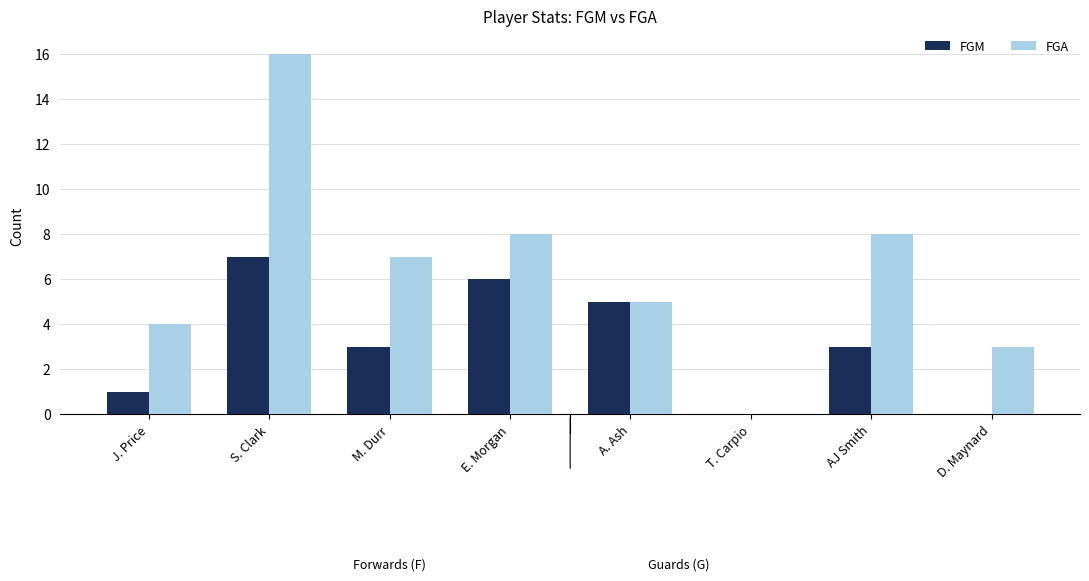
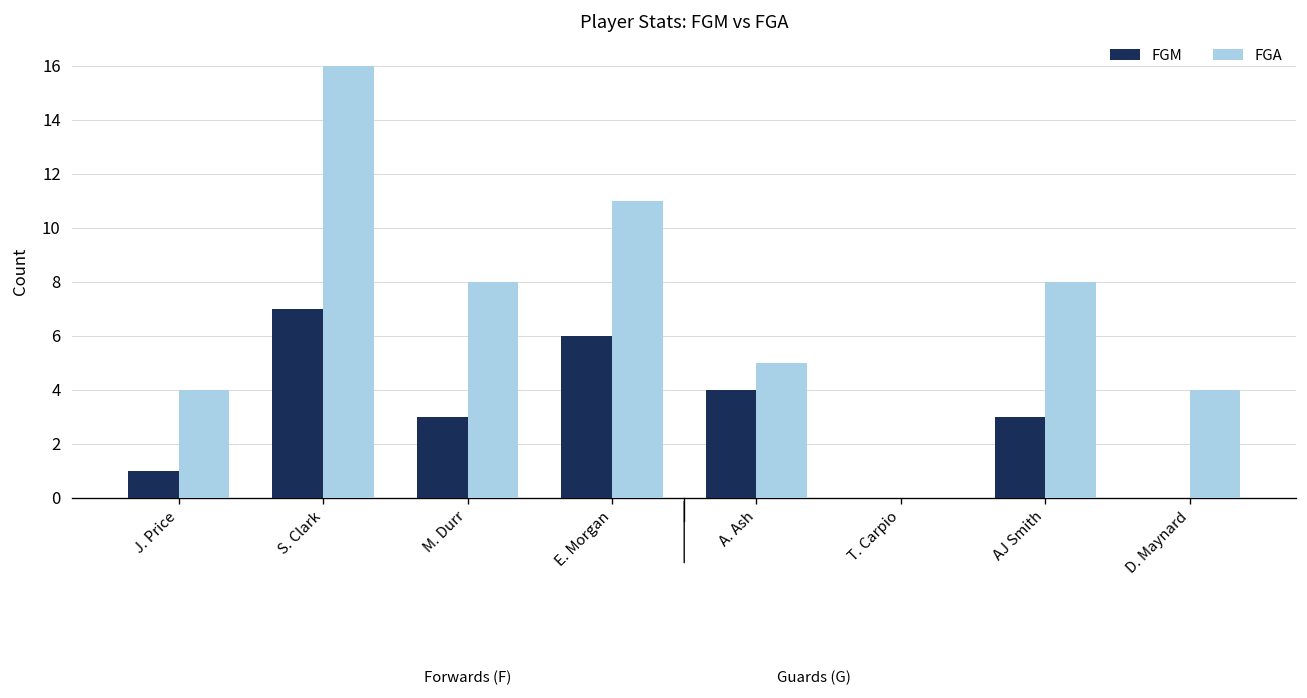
  {
    "FGM": {
      "J. Price": 1,
      "S. Clark": 7,
      "M. Durr": 3,
      "E. Morgan": 6,
-     "A. Ash": 5,
+     "A. Ash": 4,
      "T. Carpio": 0,
      "AJ Smith": 3,
      "D. Maynard": 0
    },
    "FGA": {
      "J. Price": 4,
      "S. Clark": 16,
-     "M. Durr": 7,
-     "E. Morgan": 8,
+     "M. Durr": 8,
+     "E. Morgan": 11,
      "A. Ash": 5,
      "T. Carpio": 0,
      "AJ Smith": 8,
-     "D. Maynard": 3
+     "D. Maynard": 4
    }
  }
